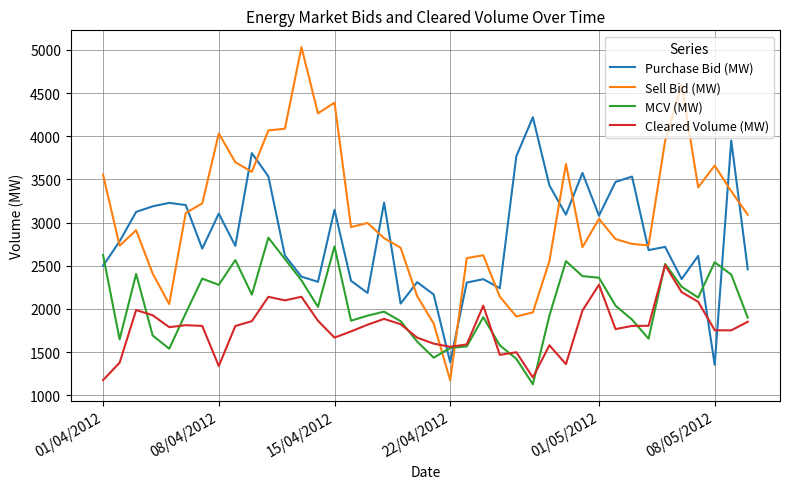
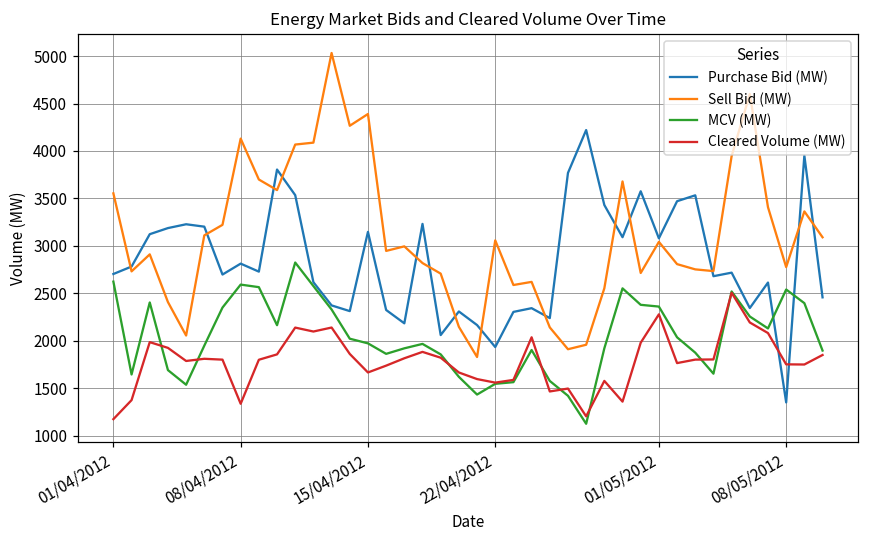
  {
    "Purchase Bid (MW)": {
-     "01/04/2012": 2500,
-     "08/04/2012": 3100,
+     "01/04/2012": 2700,
+     "08/04/2012": 2800,
      "15/04/2012": 3100,
-     "22/04/2012": 1400,
+     "22/04/2012": 1900,
      "01/05/2012": 3100,
      "08/05/2012": 1400
    },
    "Sell Bid (MW)": {
      "01/04/2012": 3600,
-     "08/04/2012": 4000,
+     "08/04/2012": 4100,
      "15/04/2012": 4400,
-     "22/04/2012": 1200,
+     "22/04/2012": 3100,
      "01/05/2012": 3000,
-     "08/05/2012": 3700
+     "08/05/2012": 2800
    },
    "MCV (MW)": {
      "01/04/2012": 2600,
-     "08/04/2012": 2300,
-     "15/04/2012": 2700,
+     "08/04/2012": 2600,
+     "15/04/2012": 2000,
      "01/05/2012": 2400,
      "08/05/2012": 2500
    },
    "Cleared Volume (MW)": {
      "01/04/2012": 1200,
      "08/04/2012": 1300,
      "15/04/2012": 1700,
      "01/05/2012": 2300,
      "08/05/2012": 1800
    }
  }
